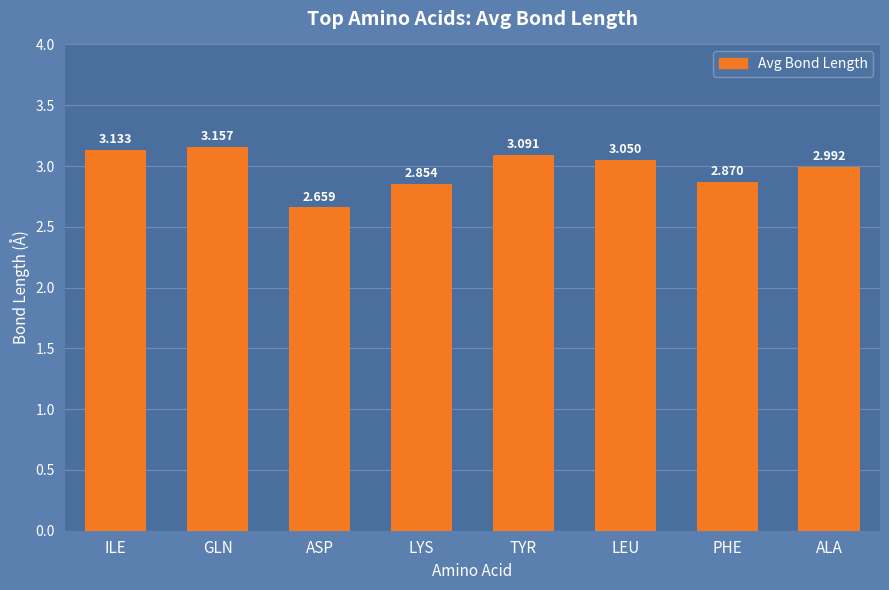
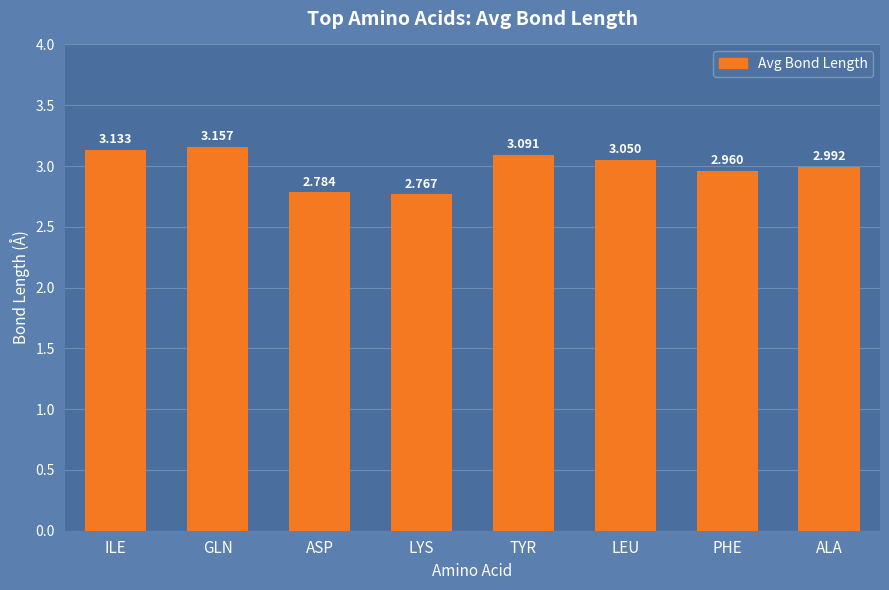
  {
    "ILE": 3.133,
    "GLN": 3.157,
-   "ASP": 2.659,
-   "LYS": 2.854,
+   "ASP": 2.784,
+   "LYS": 2.767,
    "TYR": 3.091,
    "LEU": 3.050,
-   "PHE": 2.870,
+   "PHE": 2.960,
    "ALA": 2.992
  }
